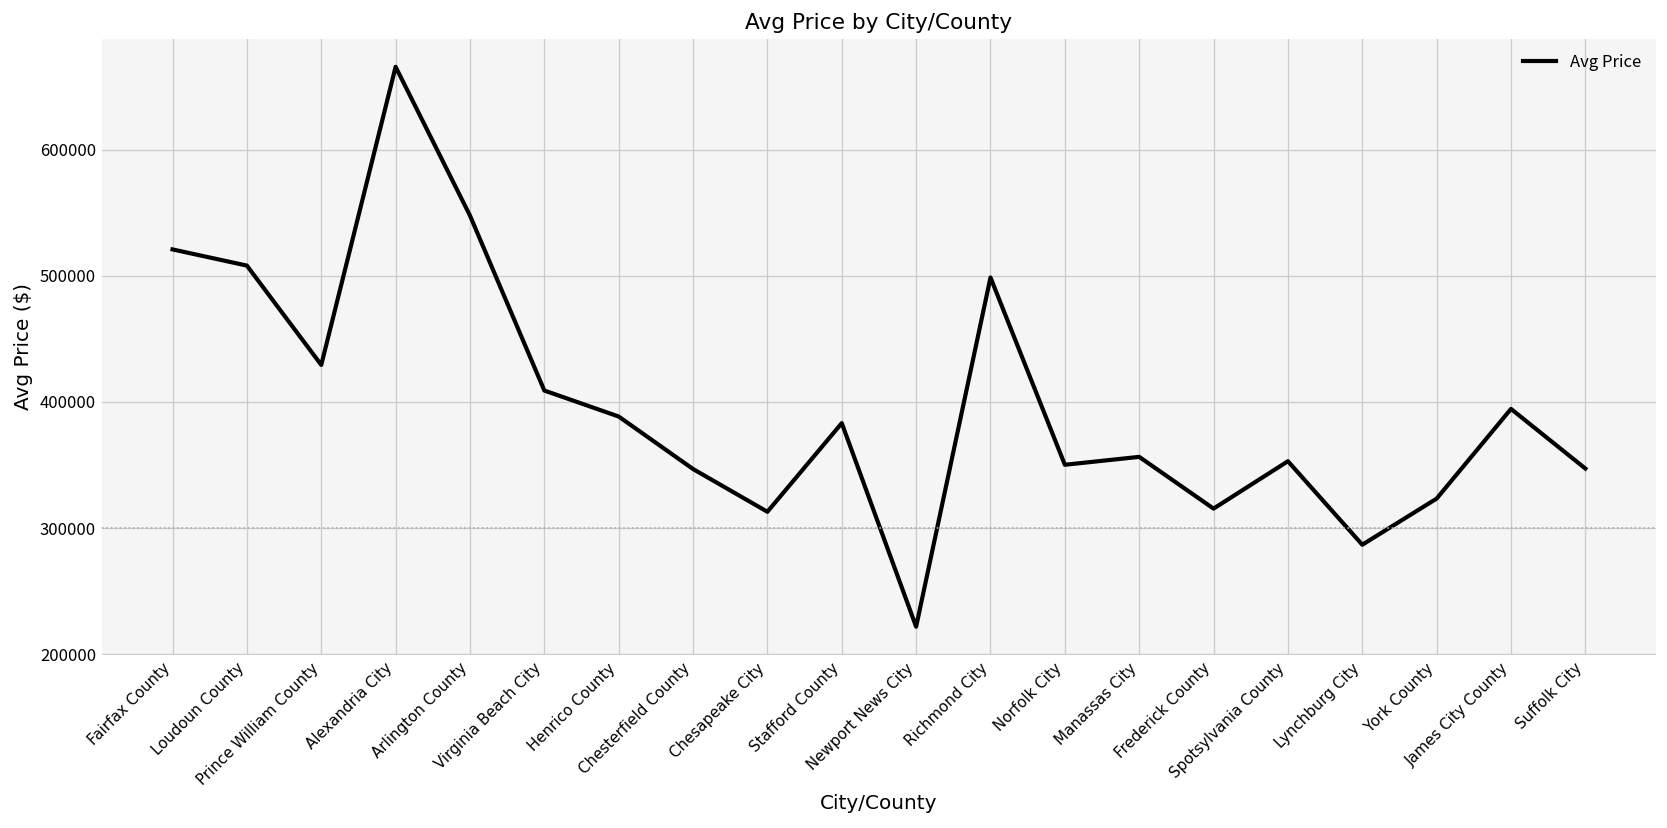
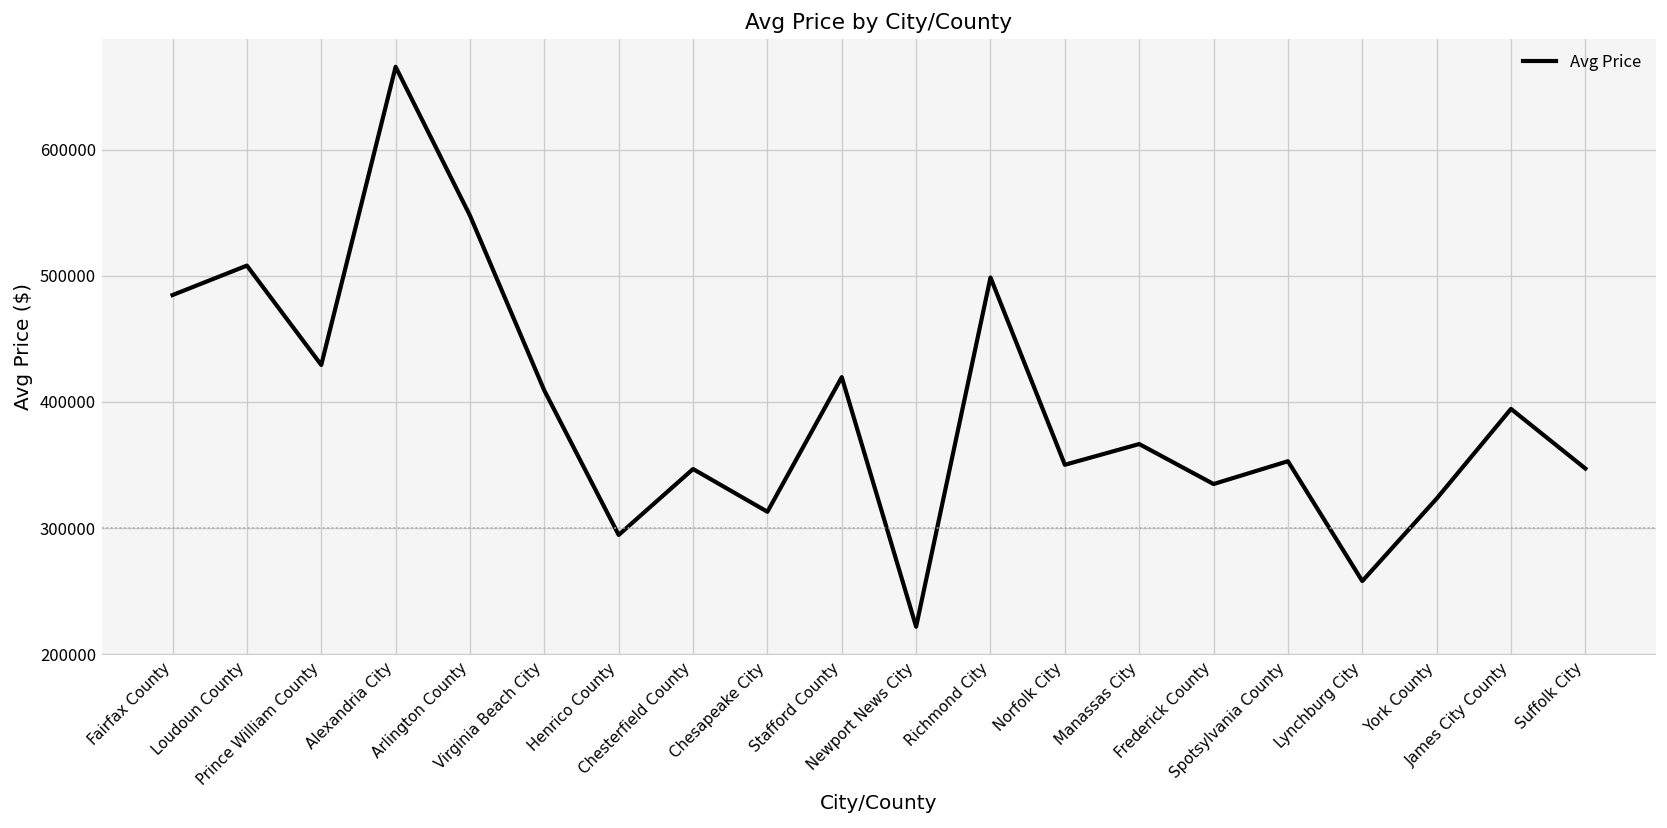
  {
-   "Fairfax County": 521000,
+   "Fairfax County": 485000,
    "Loudoun County": 508000,
    "Prince William County": 429000,
    "Alexandria City": 666000,
    "Arlington County": 548000,
    "Virginia Beach City": 409000,
-   "Henrico County": 388000,
+   "Henrico County": 295000,
    "Chesterfield County": 347000,
    "Chesapeake City": 313000,
-   "Stafford County": 383000,
+   "Stafford County": 420000,
    "Newport News City": 222000,
    "Richmond City": 499000,
    "Norfolk City": 350000,
-   "Manassas City": 356000,
-   "Frederick County": 315000,
+   "Manassas City": 367000,
+   "Frederick County": 335000,
    "Spotsylvania County": 353000,
-   "Lynchburg City": 287000,
+   "Lynchburg City": 258000,
    "York County": 323000,
    "James City County": 394000,
    "Suffolk City": 347000
  }
